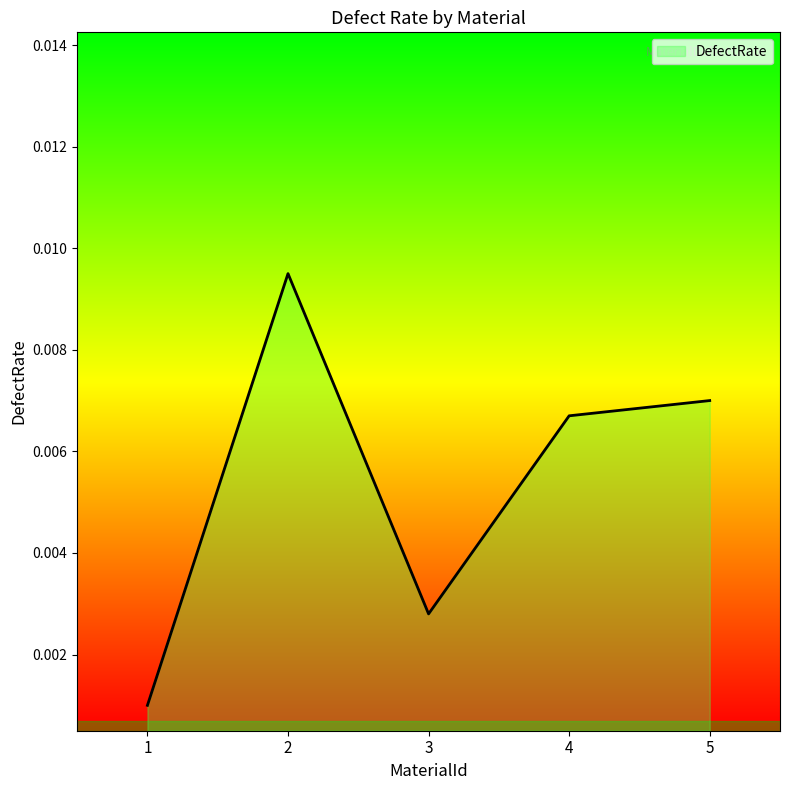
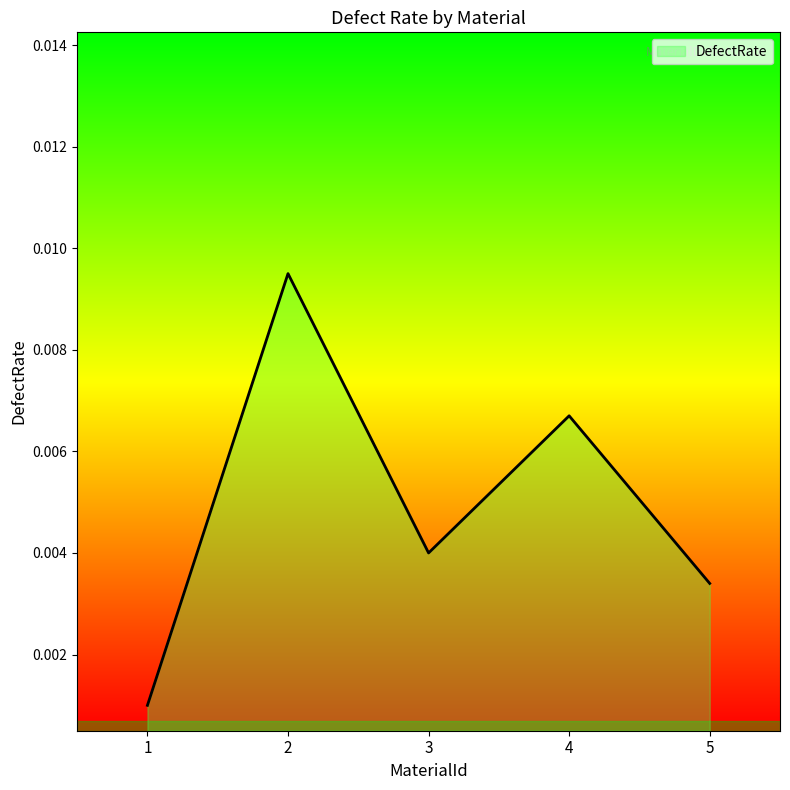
  {
    "1": 0.0010,
    "2": 0.0095,
-   "3": 0.0028,
+   "3": 0.0040,
    "4": 0.0067,
-   "5": 0.0070
+   "5": 0.0034
  }
